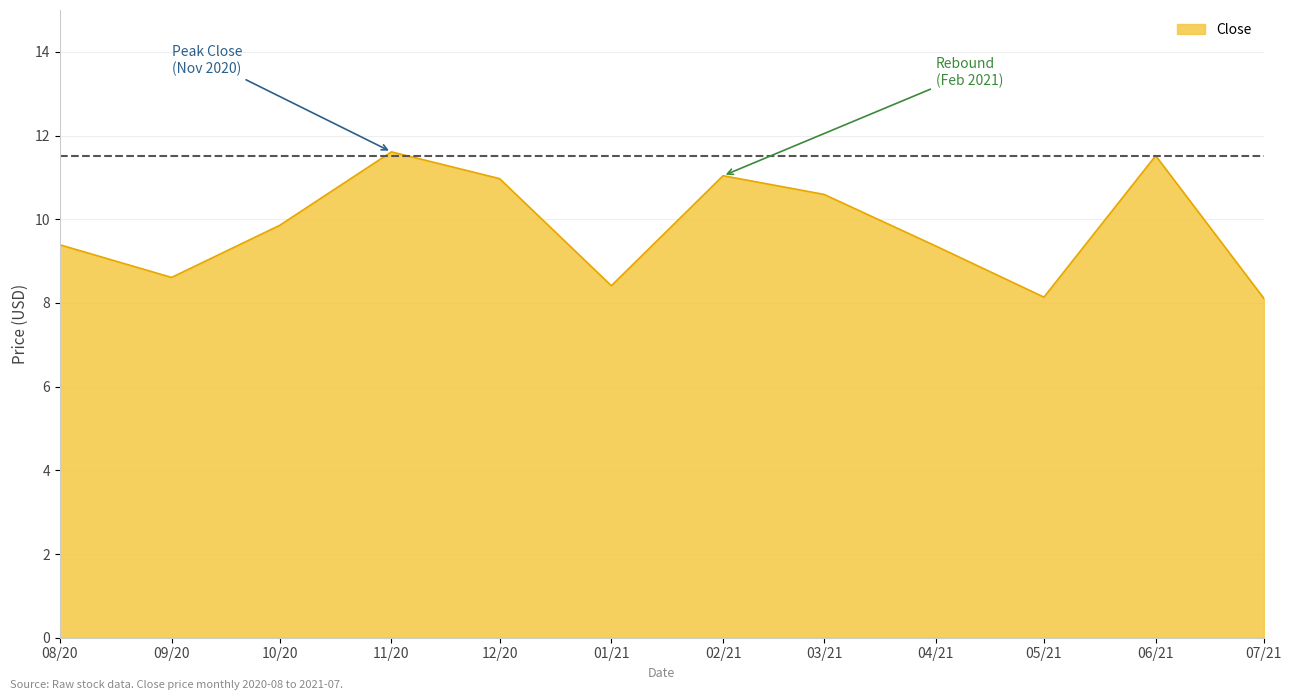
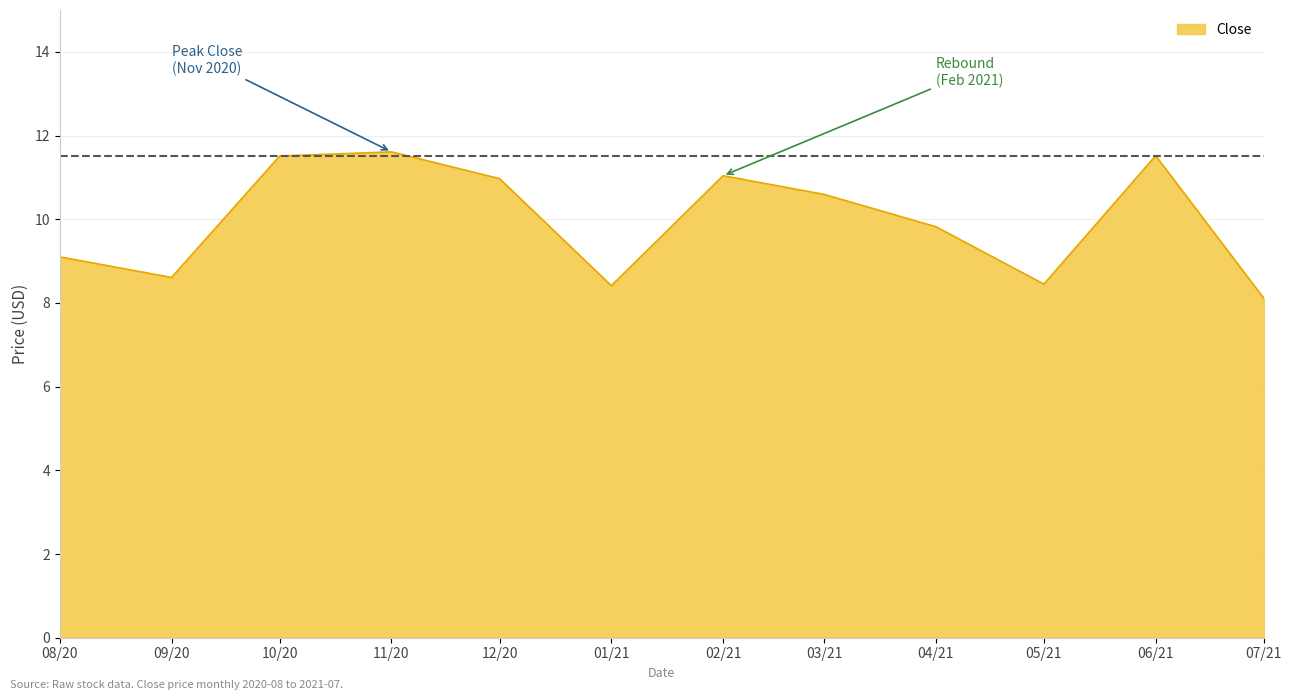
  {
-   "08/20": 9.4,
+   "08/20": 9.1,
    "09/20": 8.6,
-   "10/20": 9.9,
+   "10/20": 11.5,
    "12/20": 11.0,
    "01/21": 8.4,
    "03/21": 10.6,
-   "04/21": 9.4,
-   "05/21": 8.1,
+   "04/21": 9.8,
+   "05/21": 8.4,
    "06/21": 11.5,
    "07/21": 8.1
  }
